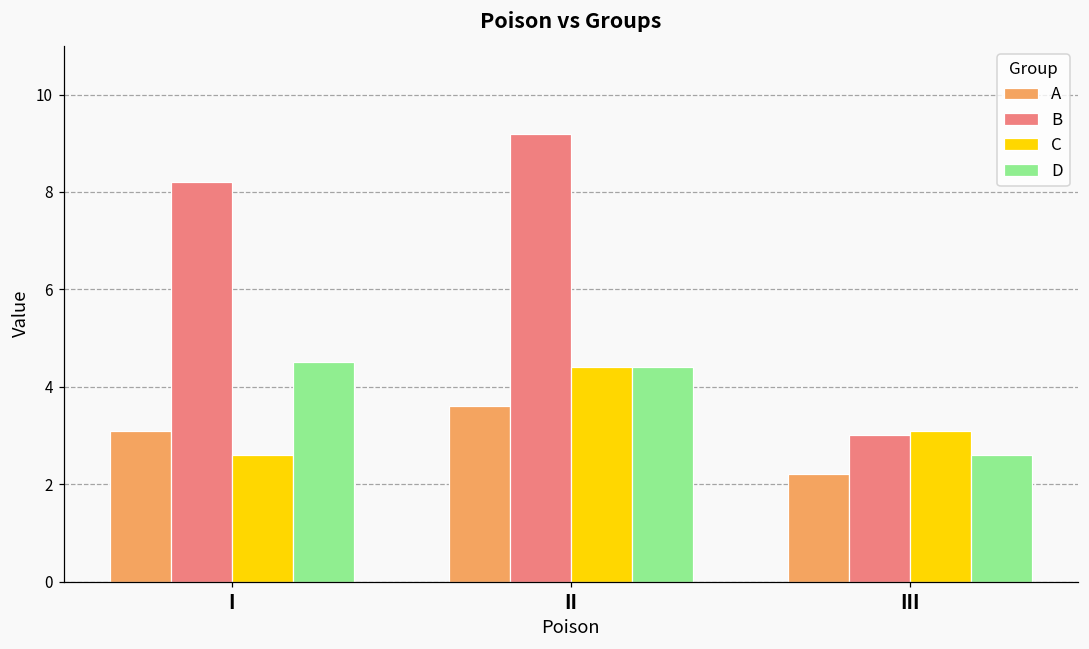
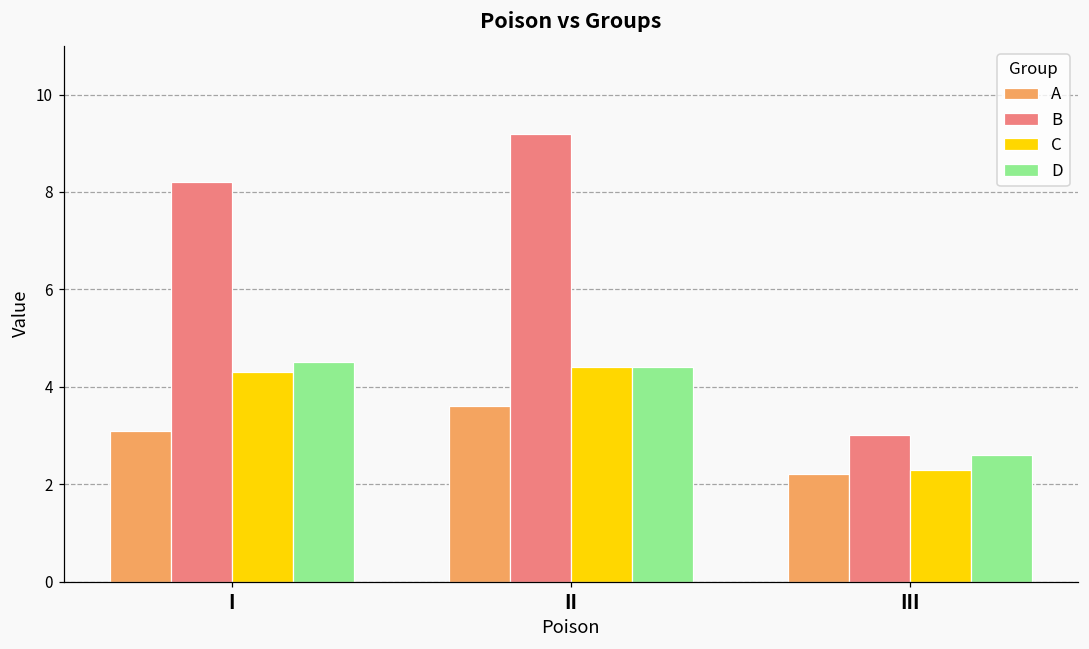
  {
    "C": {
-     "I": 2.6,
+     "I": 4.3,
      "II": 4.4,
-     "III": 3.1
+     "III": 2.3
    },
    "D": {
      "I": 4.5,
      "II": 4.4,
      "III": 2.6
    }
  }
